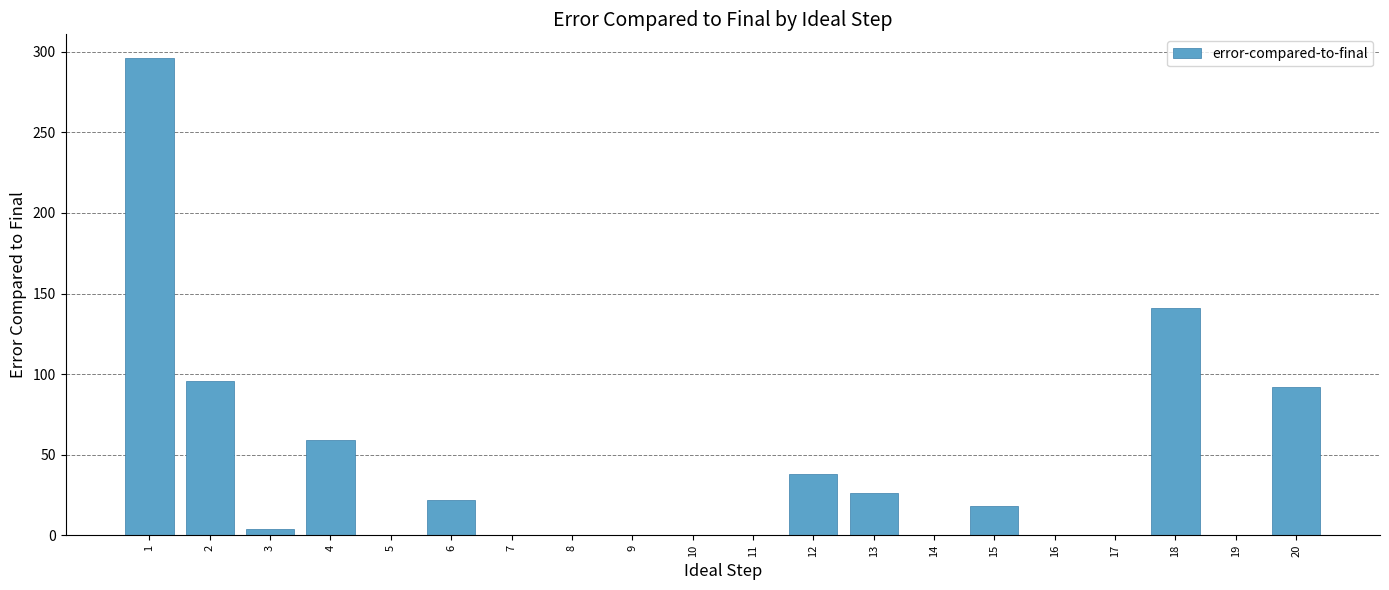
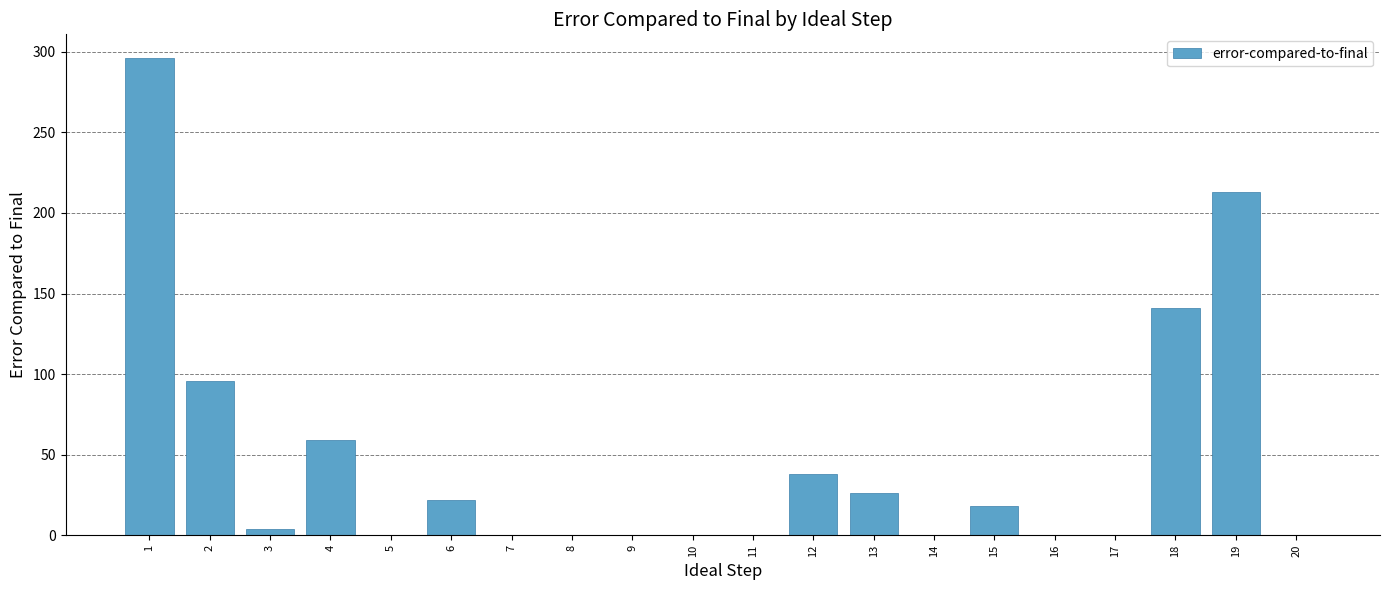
  {
    "1": 296,
    "2": 96,
    "3": 4,
    "4": 59,
    "5": 0,
    "6": 22,
    "7": 0,
    "8": 0,
    "9": 0,
    "10": 0,
    "11": 0,
    "12": 38,
    "13": 26,
    "14": 0,
    "15": 18,
    "16": 0,
    "17": 0,
    "18": 141,
-   "19": 0,
-   "20": 92
+   "19": 213,
+   "20": 0
  }
